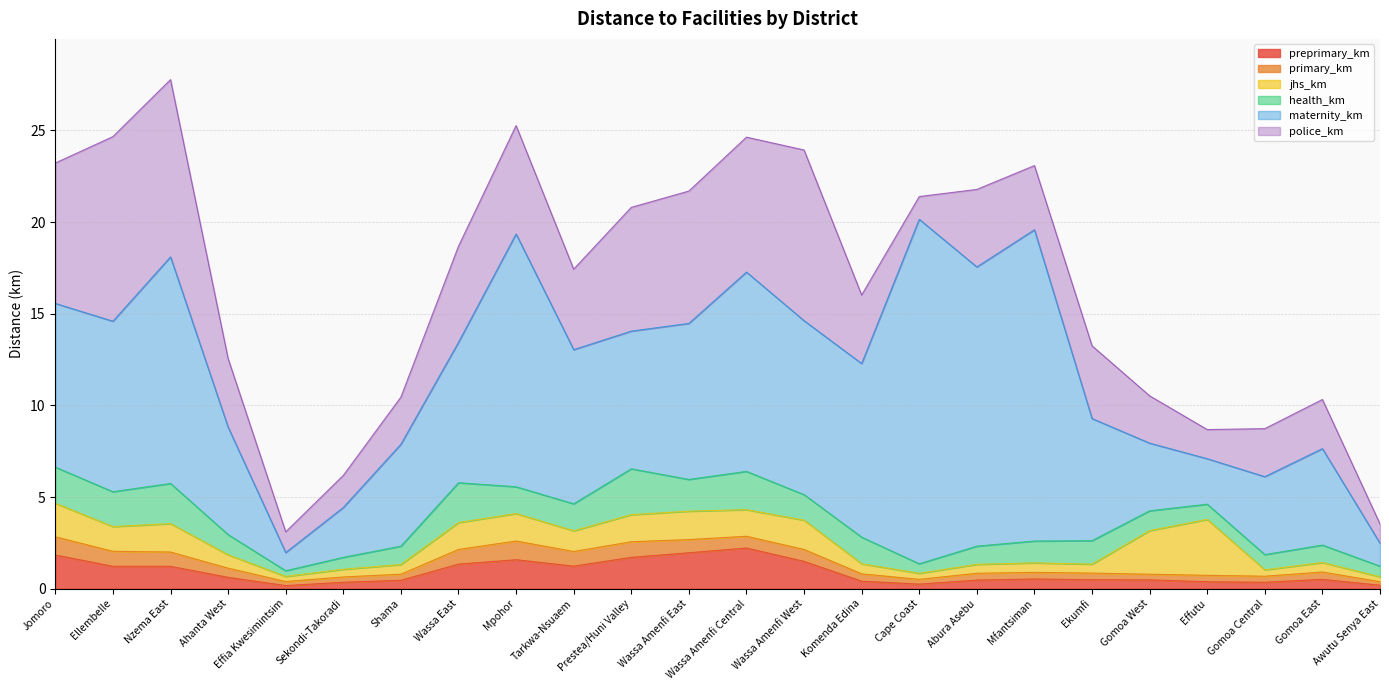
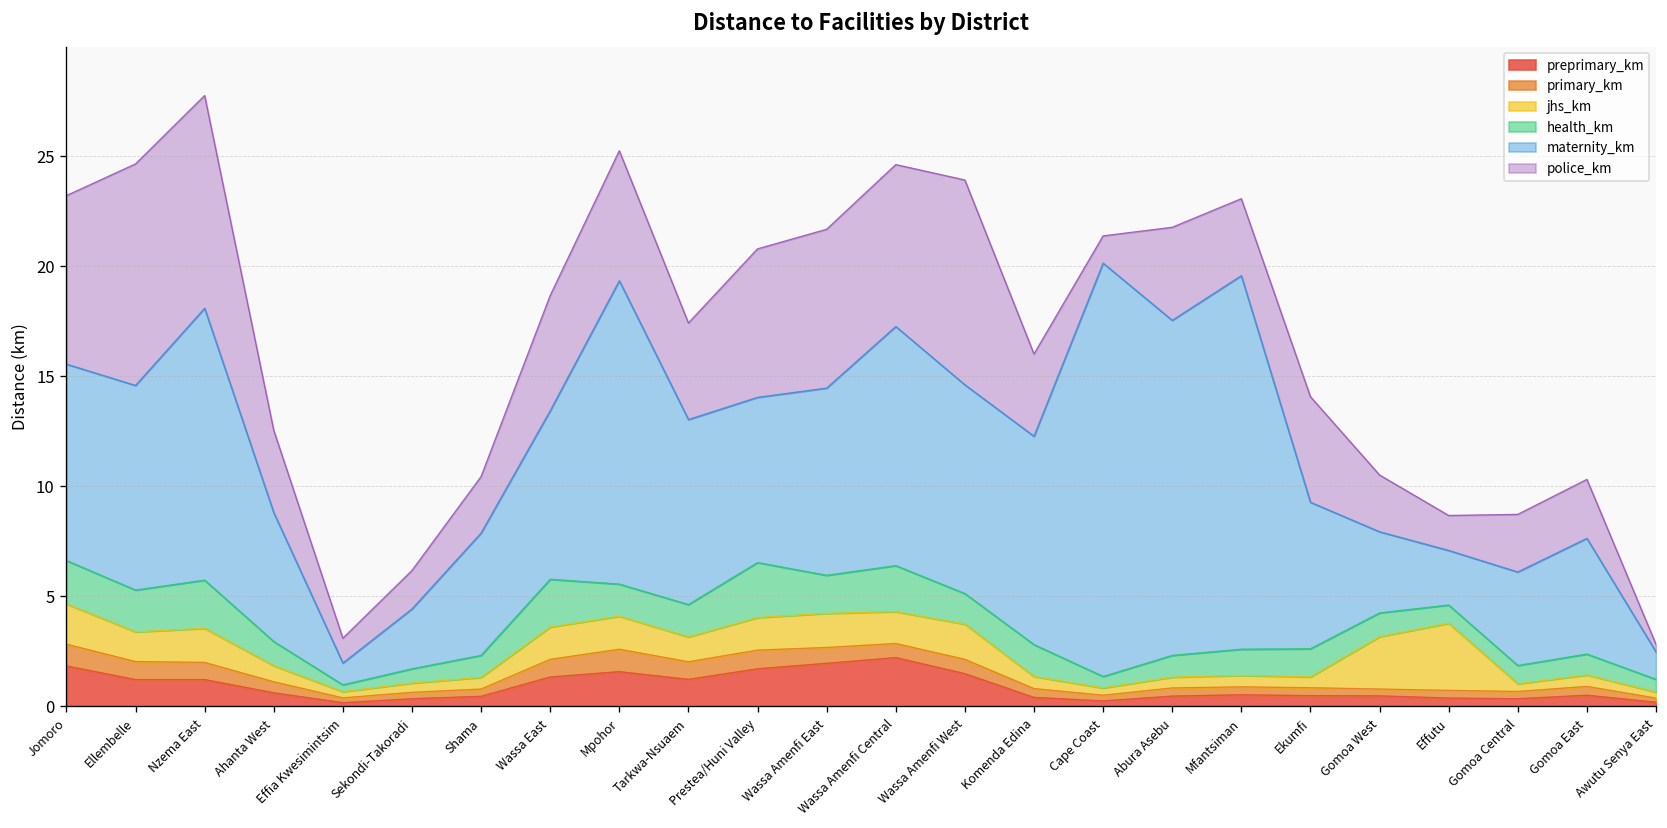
  {
    "jhs_km": {
      "Jomoro": 1.8,
      "Ellembelle": 1.4,
      "Nzema East": 1.5,
      "Ahanta West": 0.7,
      "Effia Kwesimintsim": 0.3,
      "Sekondi-Takoradi": 0.4,
      "Shama": 0.5,
      "Wassa East": 1.5,
      "Mpohor": 1.5,
      "Tarkwa-Nsuaem": 1.1,
      "Prestea/Huni Valley": 1.5,
      "Wassa Amenfi East": 1.5,
      "Wassa Amenfi Central": 1.5,
      "Wassa Amenfi West": 1.6,
      "Komenda Edina": 0.6,
      "Cape Coast": 0.3,
      "Abura Asebu": 0.5,
      "Mfantsiman": 0.5,
      "Ekumfi": 0.5,
      "Gomoa West": 2.4,
      "Effutu": 3.1,
      "Gomoa Central": 0.3,
      "Gomoa East": 0.5,
      "Awutu Senya East": 0.3
    },
    "health_km": {
      "Jomoro": 2.0,
      "Ellembelle": 1.9,
      "Nzema East": 2.2,
      "Ahanta West": 1.1,
      "Effia Kwesimintsim": 0.3,
      "Sekondi-Takoradi": 0.7,
      "Shama": 1.0,
      "Wassa East": 2.2,
      "Mpohor": 1.5,
      "Tarkwa-Nsuaem": 1.5,
      "Prestea/Huni Valley": 2.5,
      "Wassa Amenfi East": 1.7,
      "Wassa Amenfi Central": 2.1,
      "Wassa Amenfi West": 1.4,
      "Komenda Edina": 1.5,
      "Cape Coast": 0.5,
      "Abura Asebu": 1.0,
      "Mfantsiman": 1.2,
      "Ekumfi": 1.3,
      "Gomoa West": 1.1,
      "Effutu": 0.8,
      "Gomoa Central": 0.8,
      "Gomoa East": 0.9,
      "Awutu Senya East": 0.6
    },
    "maternity_km": {
      "Jomoro": 8.9,
      "Ellembelle": 9.3,
      "Nzema East": 12.4,
      "Ahanta West": 5.9,
      "Effia Kwesimintsim": 1.0,
      "Sekondi-Takoradi": 2.7,
      "Shama": 5.6,
      "Wassa East": 7.7,
      "Mpohor": 13.8,
      "Tarkwa-Nsuaem": 8.4,
      "Prestea/Huni Valley": 7.5,
      "Wassa Amenfi East": 8.5,
      "Wassa Amenfi Central": 10.9,
      "Wassa Amenfi West": 9.5,
      "Komenda Edina": 9.5,
      "Cape Coast": 18.8,
      "Abura Asebu": 15.2,
      "Mfantsiman": 17.0,
      "Ekumfi": 6.7,
      "Gomoa West": 3.7,
      "Effutu": 2.5,
      "Gomoa Central": 4.3,
      "Gomoa East": 5.3,
      "Awutu Senya East": 1.3
    },
    "police_km": {
      "Jomoro": 7.7,
      "Ellembelle": 10.1,
      "Nzema East": 9.7,
      "Ahanta West": 3.7,
      "Effia Kwesimintsim": 1.1,
      "Sekondi-Takoradi": 1.8,
      "Shama": 2.6,
      "Wassa East": 5.2,
      "Mpohor": 5.9,
      "Tarkwa-Nsuaem": 4.4,
      "Prestea/Huni Valley": 6.8,
      "Wassa Amenfi East": 7.2,
      "Wassa Amenfi Central": 7.4,
      "Wassa Amenfi West": 9.3,
      "Komenda Edina": 3.7,
      "Cape Coast": 1.2,
      "Abura Asebu": 4.2,
      "Mfantsiman": 3.5,
-     "Ekumfi": 4.0,
+     "Ekumfi": 4.8,
      "Gomoa West": 2.6,
      "Effutu": 1.6,
      "Gomoa Central": 2.6,
      "Gomoa East": 2.7,
-     "Awutu Senya East": 1.1
+     "Awutu Senya East": 0.3
    }
  }
